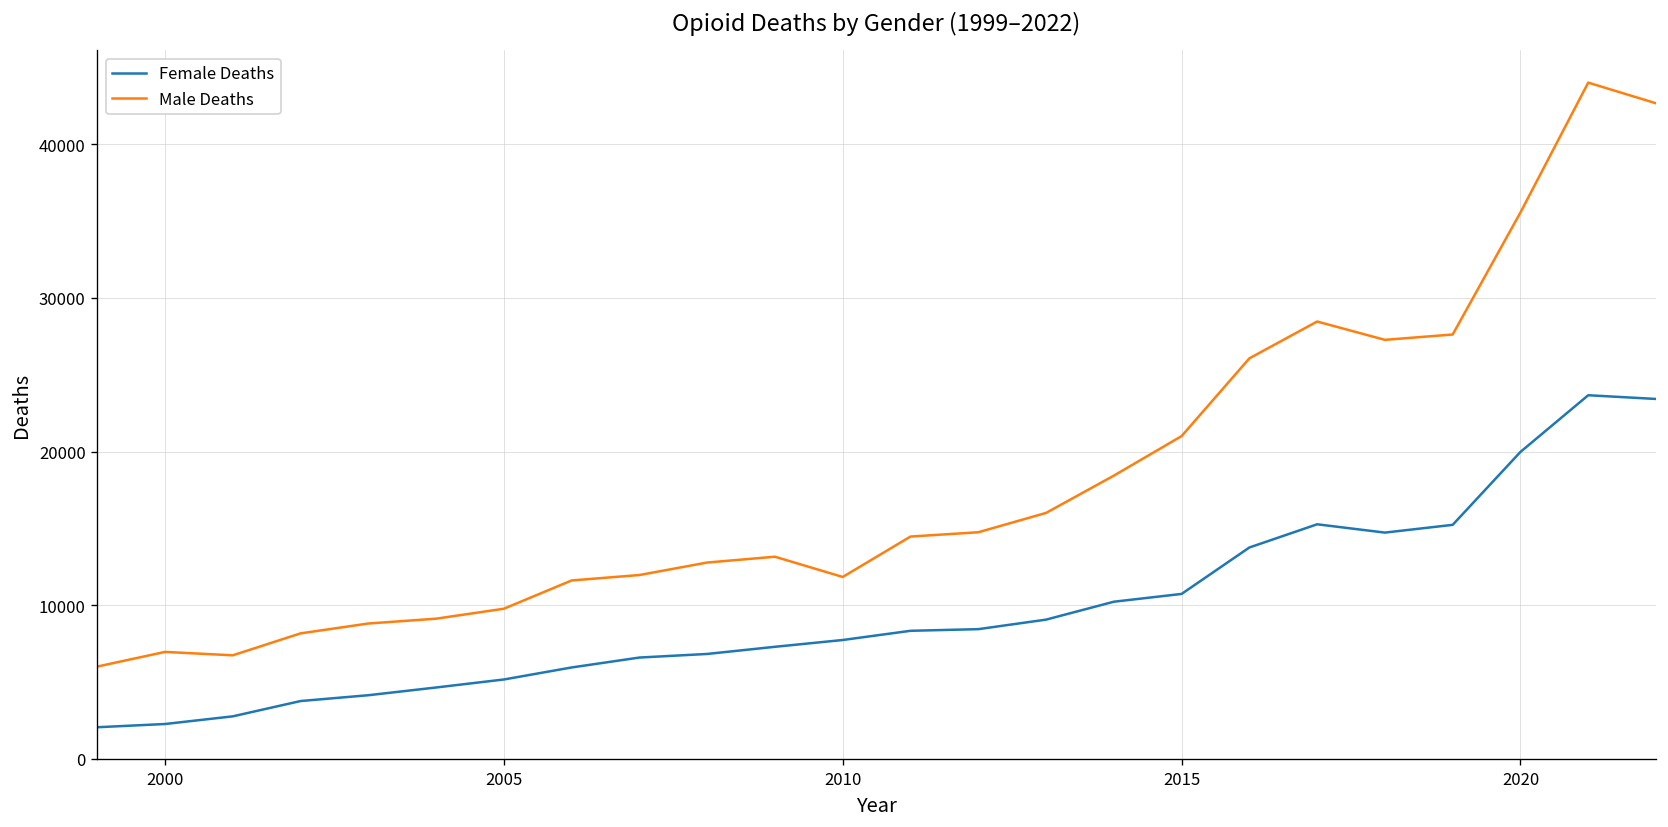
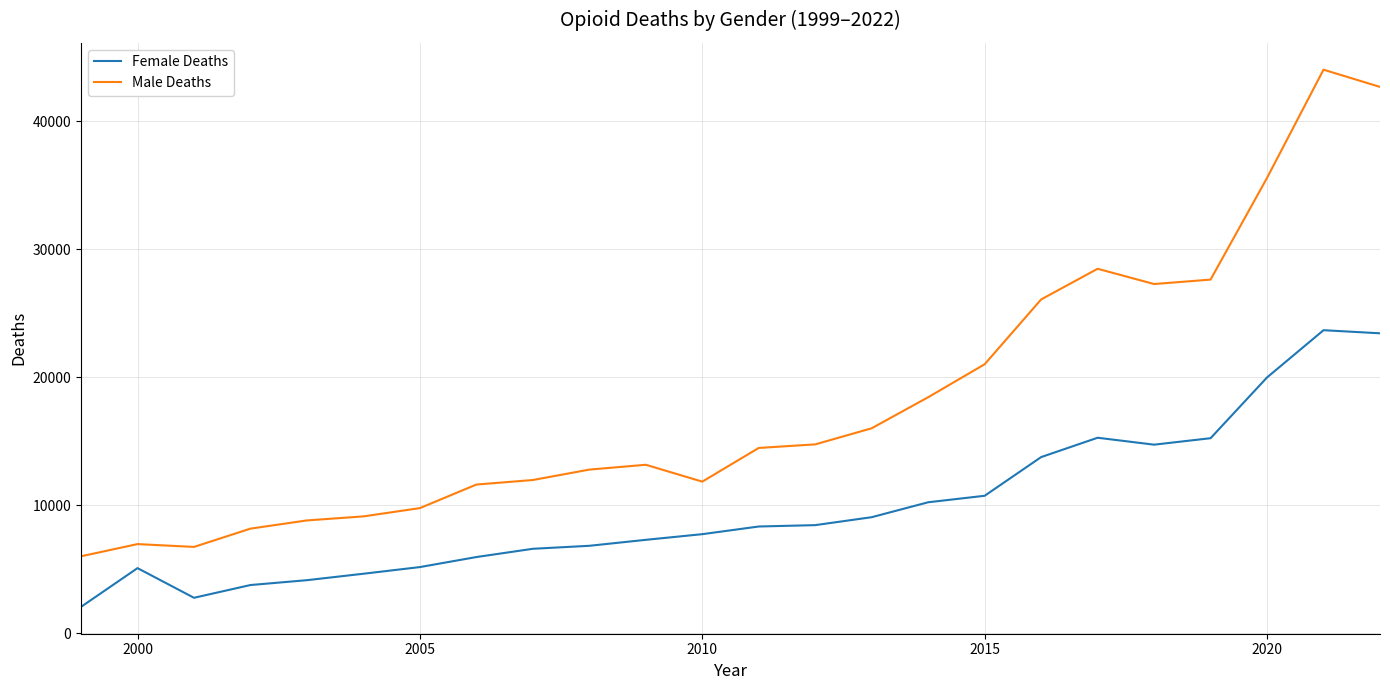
  {
    "Female Deaths": {
-     "2000": 2300,
+     "2000": 5100,
      "2005": 5200,
      "2010": 7700,
      "2015": 10700,
      "2020": 20000
    },
    "Male Deaths": {
      "2000": 7000,
      "2005": 9800,
      "2010": 11800,
      "2015": 21000,
      "2020": 35600
    }
  }
